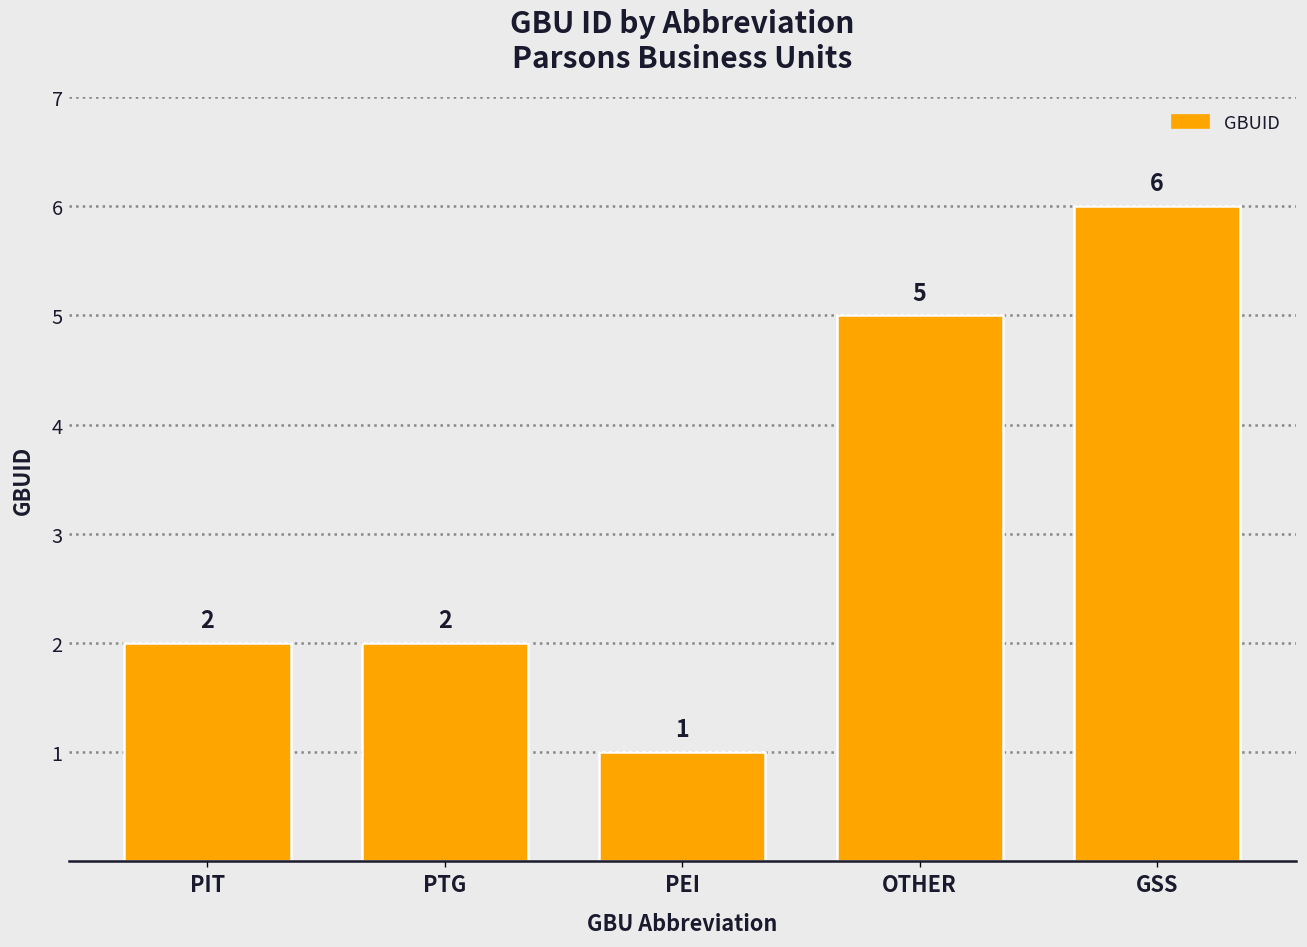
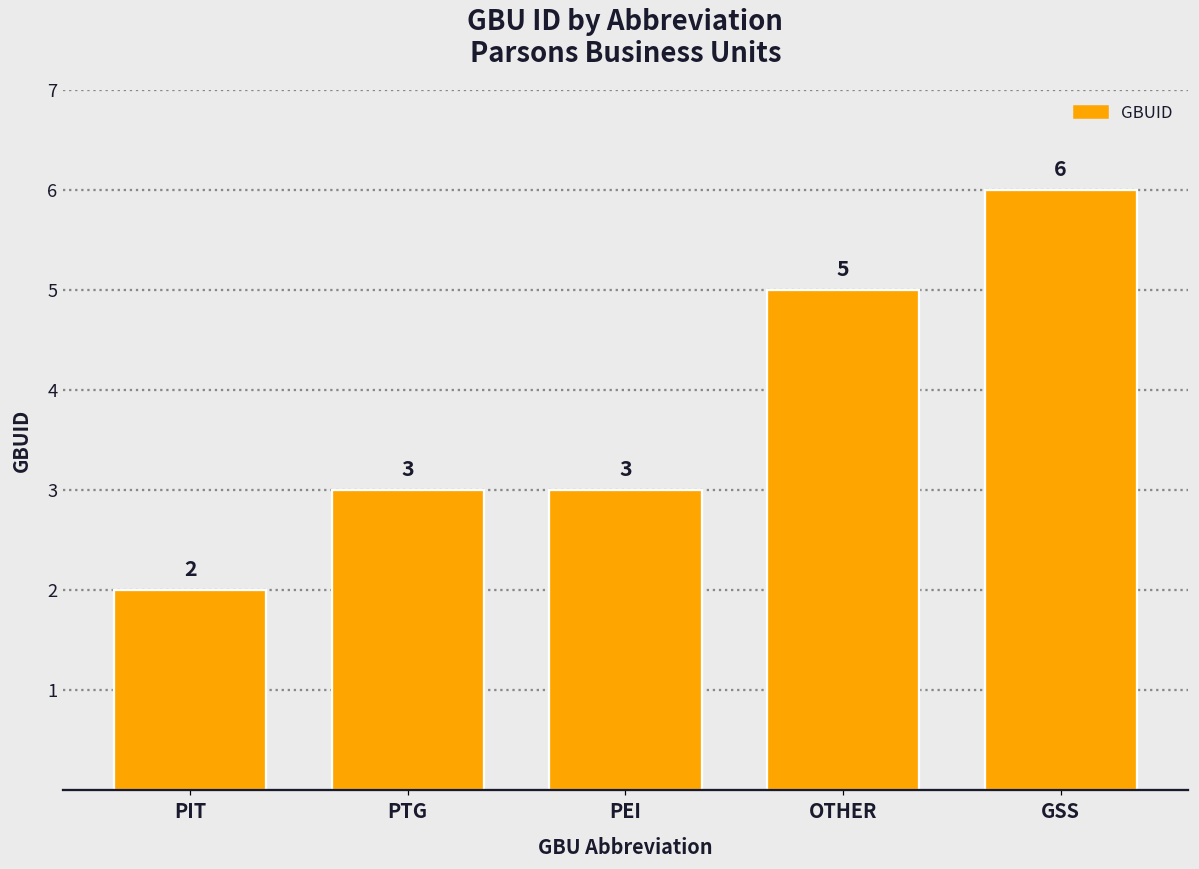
  {
    "PIT": 2,
-   "PTG": 2,
-   "PEI": 1,
+   "PTG": 3,
+   "PEI": 3,
    "OTHER": 5,
    "GSS": 6
  }
